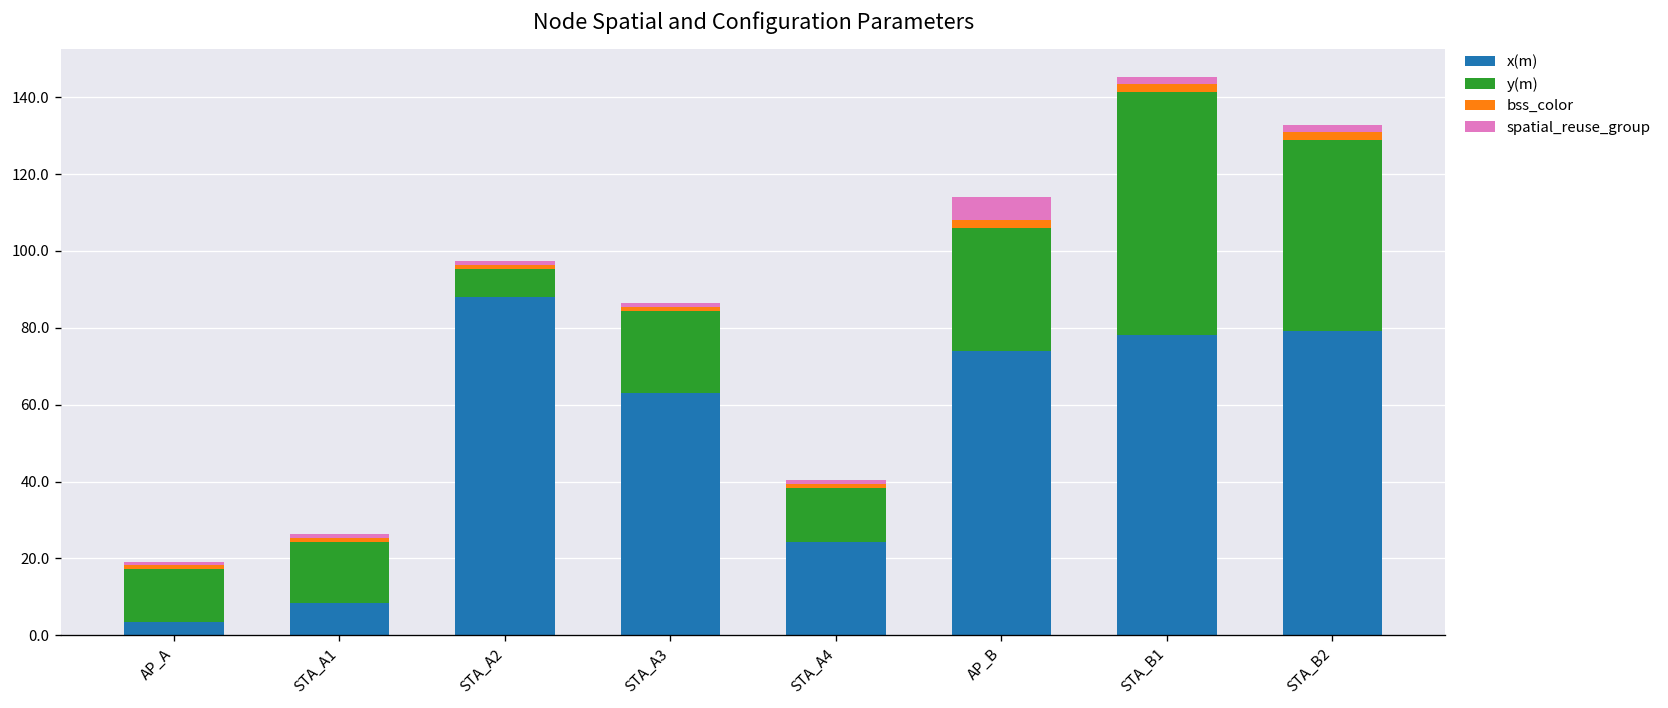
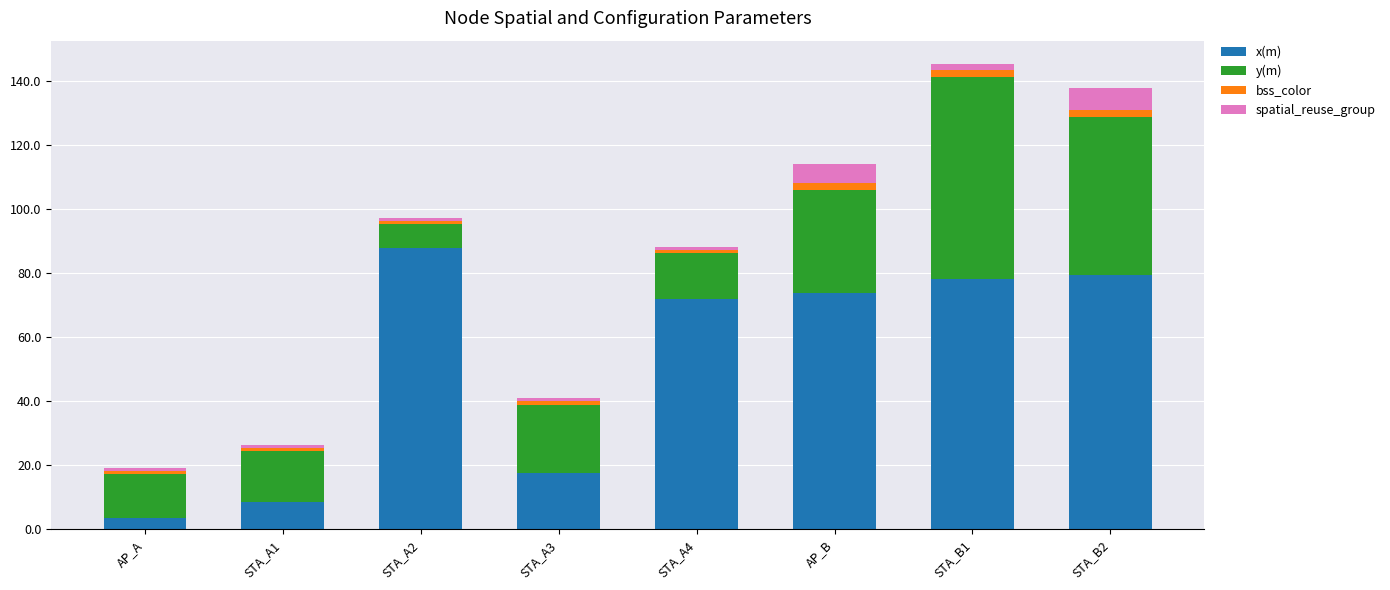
  {
    "x(m)": {
      "AP_A": 3,
      "STA_A1": 8,
      "STA_A2": 88,
-     "STA_A3": 63,
-     "STA_A4": 24,
+     "STA_A3": 18,
+     "STA_A4": 72,
      "AP_B": 74,
      "STA_B1": 78,
      "STA_B2": 79
    },
    "y(m)": {
      "AP_A": 14,
      "STA_A1": 16,
      "STA_A2": 7,
      "STA_A3": 21,
      "STA_A4": 14,
      "AP_B": 32,
      "STA_B1": 63,
      "STA_B2": 50
    },
    "bss_color": {
      "AP_A": 1,
      "STA_A1": 1,
      "STA_A2": 1,
      "STA_A3": 1,
      "STA_A4": 1,
      "AP_B": 2,
      "STA_B1": 2,
      "STA_B2": 2
    },
    "spatial_reuse_group": {
      "AP_A": 1,
      "STA_A1": 1,
      "STA_A2": 1,
      "STA_A3": 1,
      "STA_A4": 1,
      "AP_B": 6,
      "STA_B1": 2,
-     "STA_B2": 2
+     "STA_B2": 7
    }
  }
